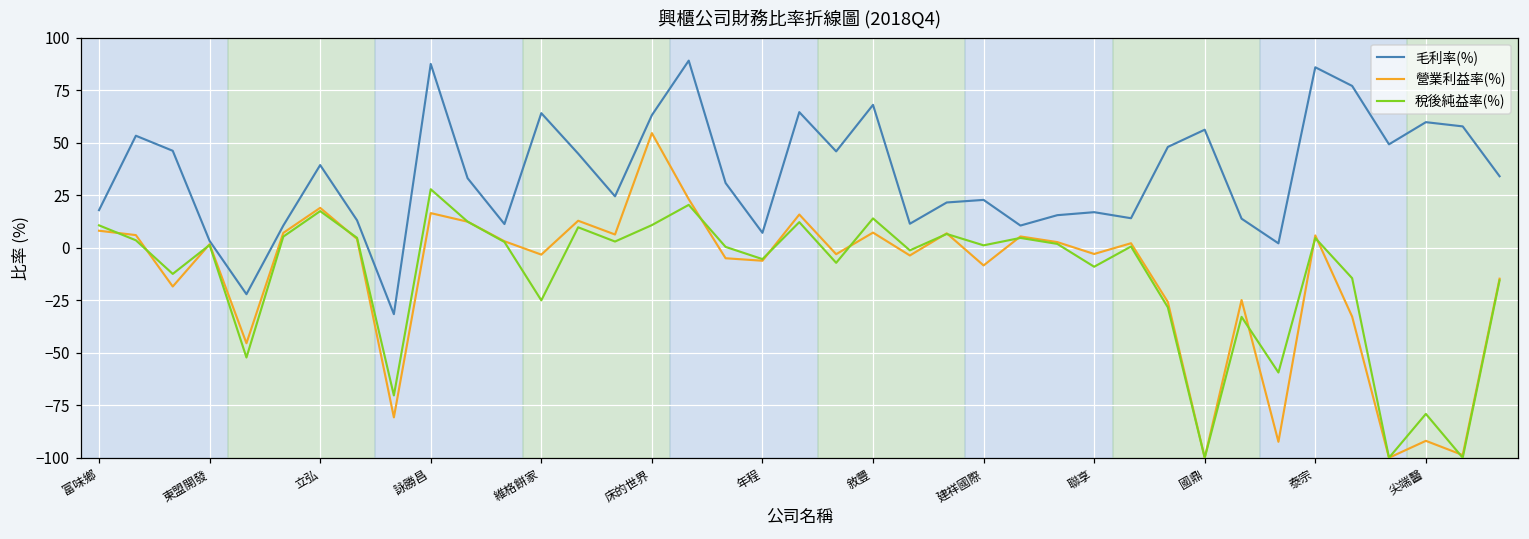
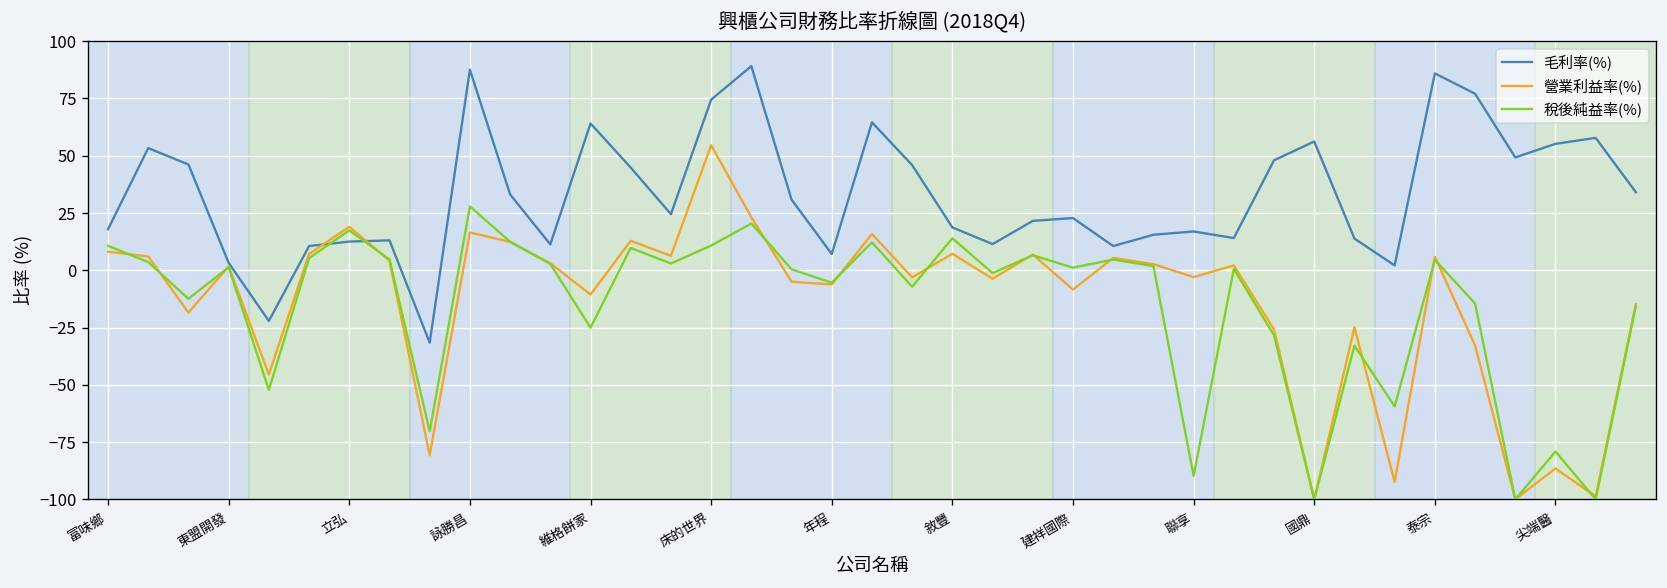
  {
    "毛利率(%)": {
      "富味鄉": 18,
      "東盟開發": 3,
-     "立弘": 39,
+     "立弘": 13,
      "詠勝昌": 88,
      "維格餅家": 64,
-     "床的世界": 63,
+     "床的世界": 74,
      "年程": 7,
-     "敘豐": 68,
+     "敘豐": 19,
      "建祥國際": 23,
      "聯享": 17,
      "國鼎": 56,
      "泰宗": 86,
-     "尖端醫": 60
+     "尖端醫": 55
    },
    "營業利益率(%)": {
      "富味鄉": 8,
      "立弘": 19,
      "詠勝昌": 16,
-     "維格餅家": -3,
+     "維格餅家": -11,
      "床的世界": 55,
      "敘豐": 7,
      "建祥國際": -8,
      "聯享": -3,
-     "尖端醫": -92
+     "尖端醫": -87
    },
    "稅後純益率(%)": {
      "富味鄉": 11,
      "立弘": 17,
      "詠勝昌": 28,
      "維格餅家": -25,
      "床的世界": 11,
      "敘豐": 14,
      "建祥國際": 1,
-     "聯享": -9,
+     "聯享": -90,
      "尖端醫": -79
    }
  }
